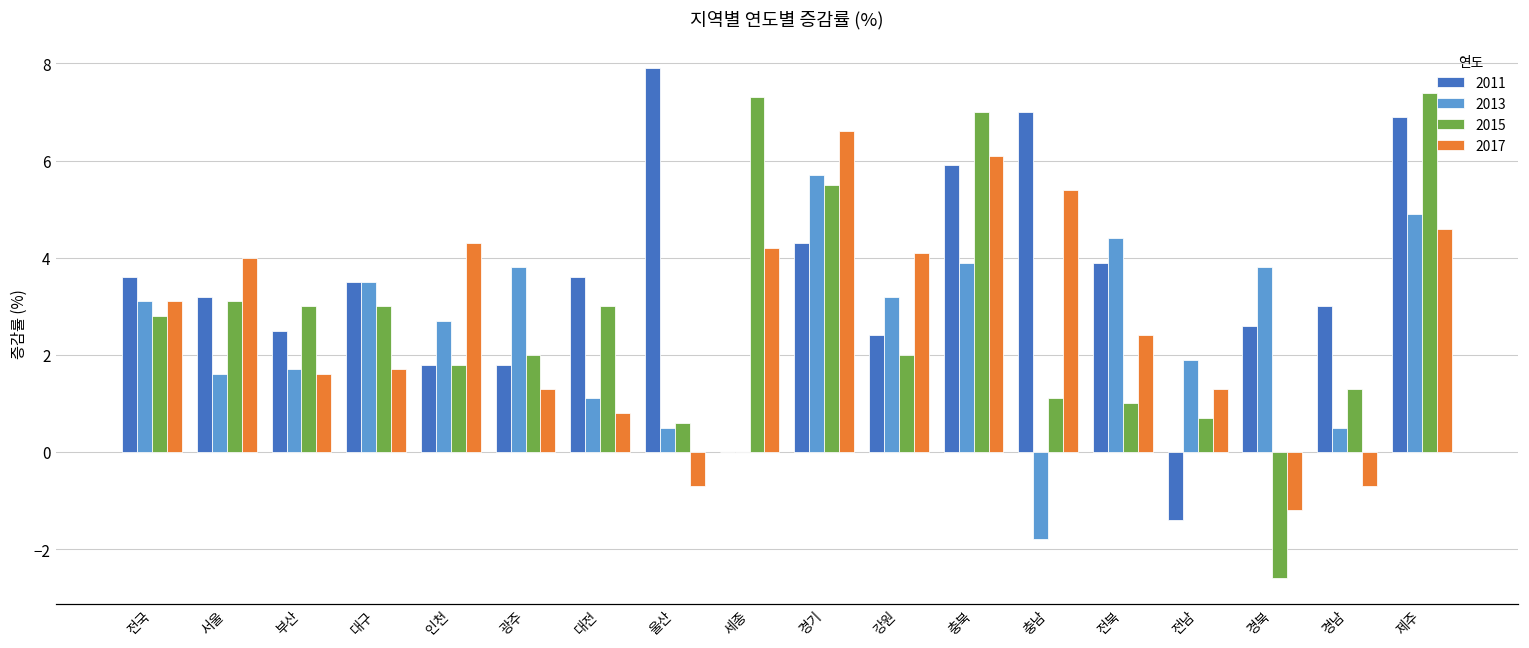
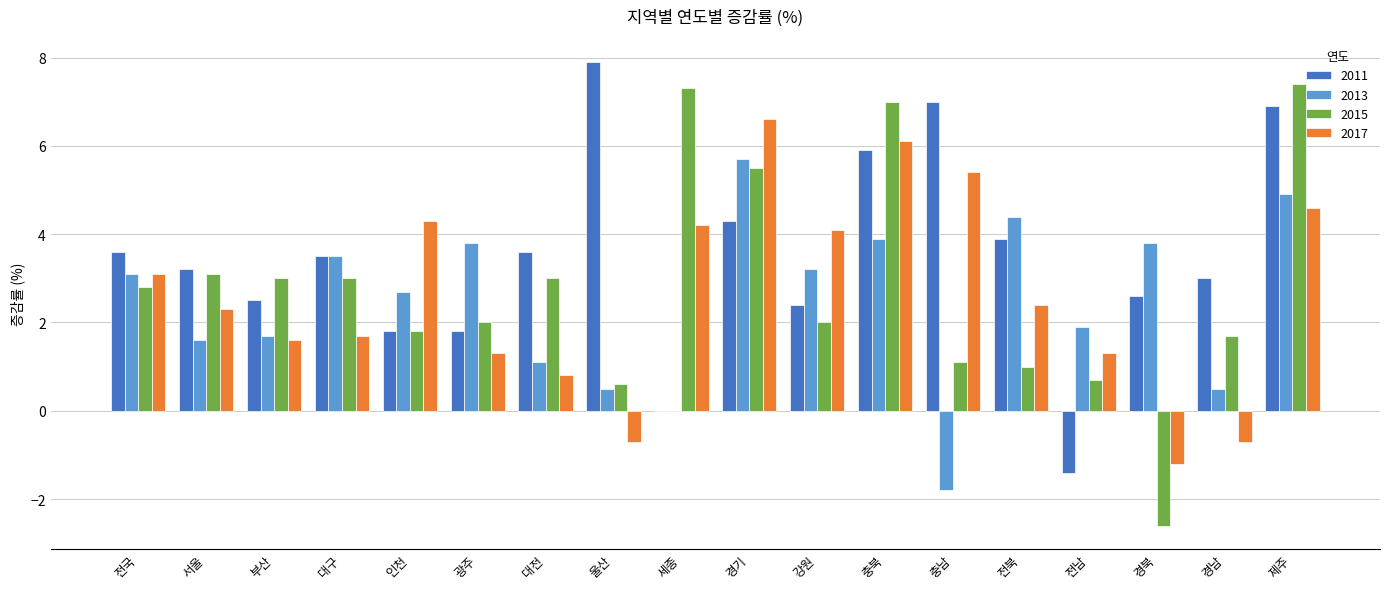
  {
    "2015": {
      "전국": 2.8,
      "서울": 3.1,
      "부산": 3.0,
      "대구": 3.0,
      "인천": 1.8,
      "광주": 2.0,
      "대전": 3.0,
      "울산": 0.6,
      "세종": 7.3,
      "경기": 5.5,
      "강원": 2.0,
      "충북": 7.0,
      "충남": 1.1,
      "전북": 1.0,
      "전남": 0.7,
      "경북": -2.6,
-     "경남": 1.3,
+     "경남": 1.7,
      "제주": 7.4
    },
    "2017": {
      "전국": 3.1,
-     "서울": 4.0,
+     "서울": 2.3,
      "부산": 1.6,
      "대구": 1.7,
      "인천": 4.3,
      "광주": 1.3,
      "대전": 0.8,
      "울산": -0.7,
      "세종": 4.2,
      "경기": 6.6,
      "강원": 4.1,
      "충북": 6.1,
      "충남": 5.4,
      "전북": 2.4,
      "전남": 1.3,
      "경북": -1.2,
      "경남": -0.7,
      "제주": 4.6
    }
  }
